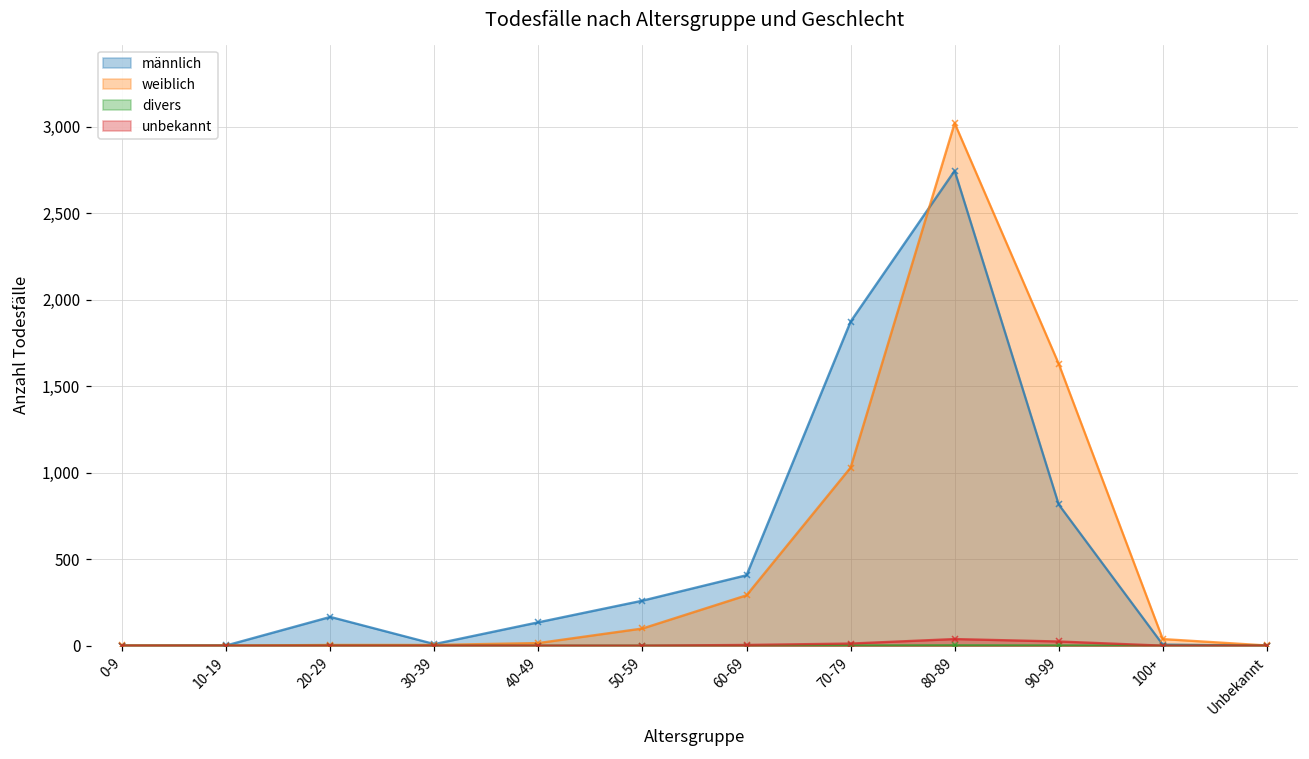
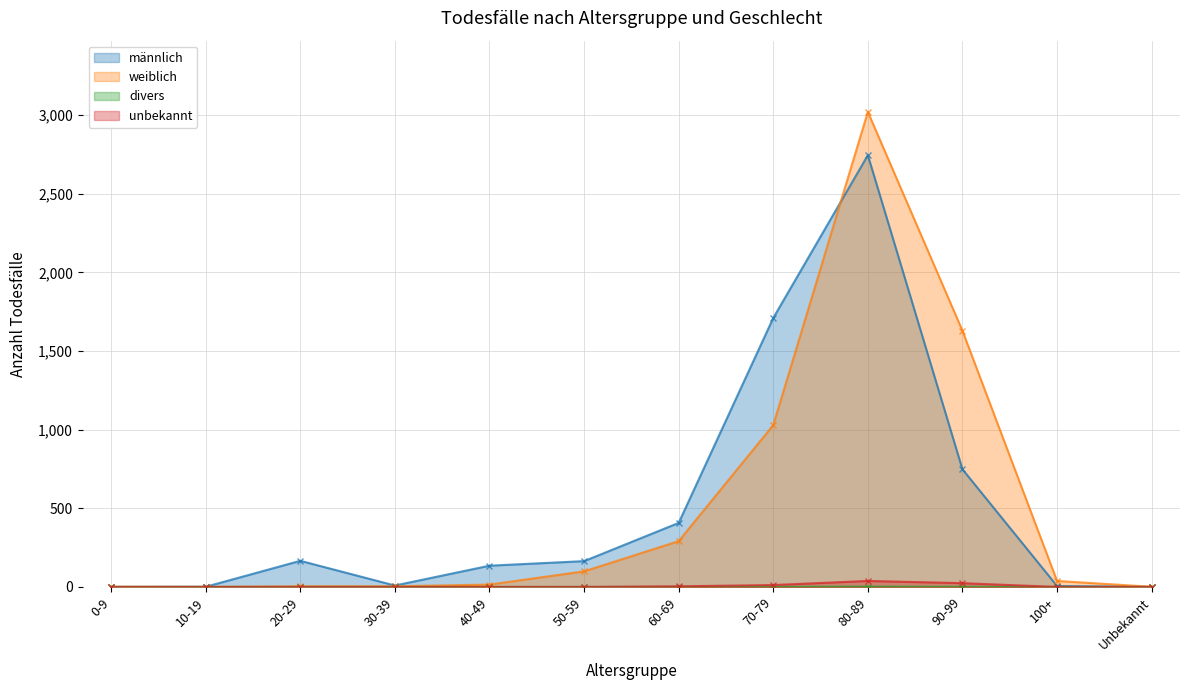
  {
    "männlich": {
      "20-29": "170",
      "40-49": "140",
-     "50-59": "260",
+     "50-59": "160",
      "60-69": "410",
-     "70-79": "1,870",
+     "70-79": "1,710",
      "80-89": "2,750",
-     "90-99": "820"
+     "90-99": "750"
    },
    "divers": {
      "80-89": "0",
      "90-99": "0"
    }
  }
